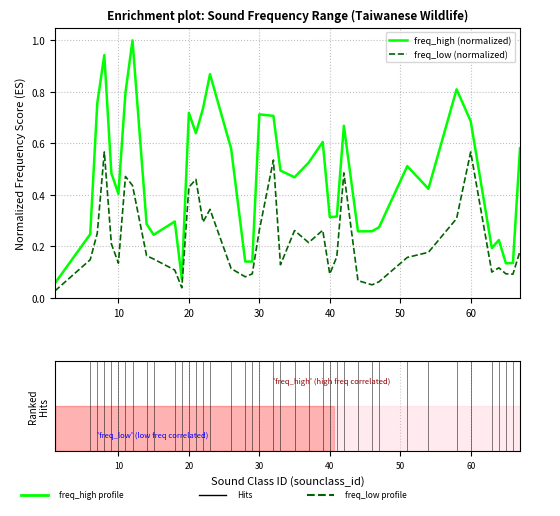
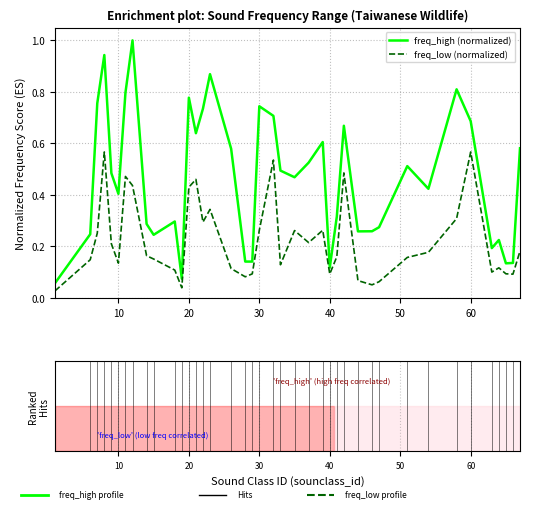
  {
    "freq_high (normalized)": {
      "10": 0.40,
-     "20": 0.72,
-     "30": 0.71,
-     "40": 0.31,
+     "20": 0.78,
+     "30": 0.74,
+     "40": 0.12,
      "60": 0.69
    },
    "freq_low (normalized)": {
      "10": 0.13,
      "20": 0.43,
      "30": 0.26,
      "40": 0.09,
      "60": 0.57
    }
  }
